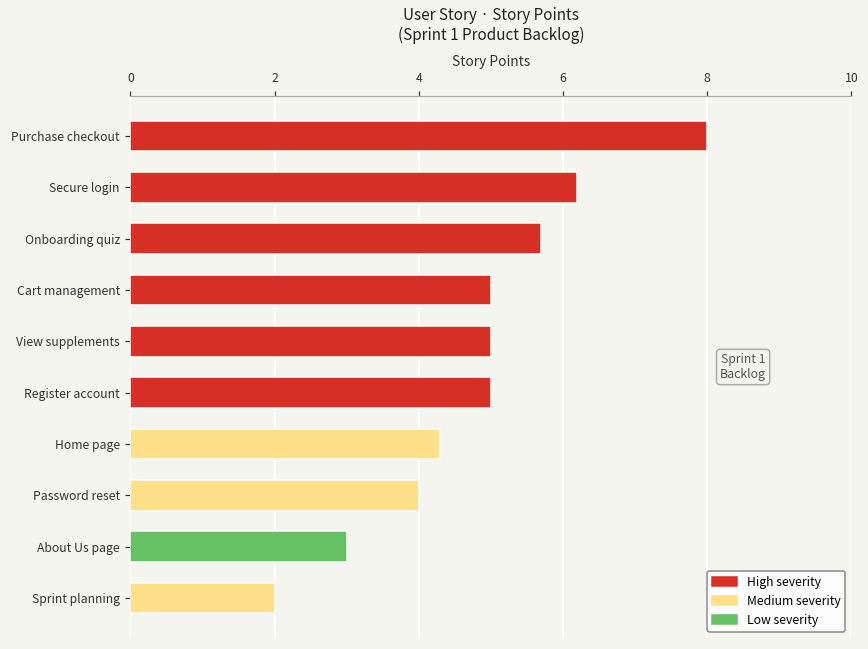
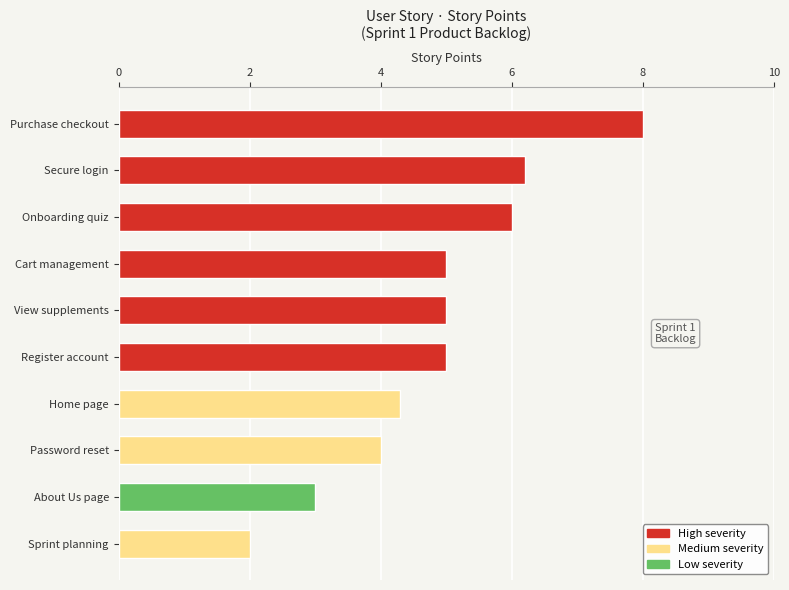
  {
    "Purchase checkout": 8.0,
    "Secure login": 6.2,
-   "Onboarding quiz": 5.7,
+   "Onboarding quiz": 6.0,
    "Cart management": 5.0,
    "View supplements": 5.0,
    "Register account": 5.0,
    "Home page": 4.3,
    "Password reset": 4.0,
    "About Us page": 3.0,
    "Sprint planning": 2.0
  }
